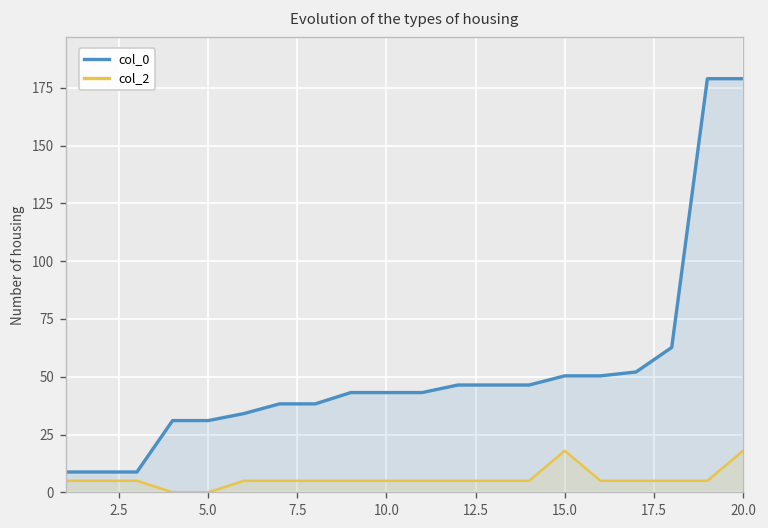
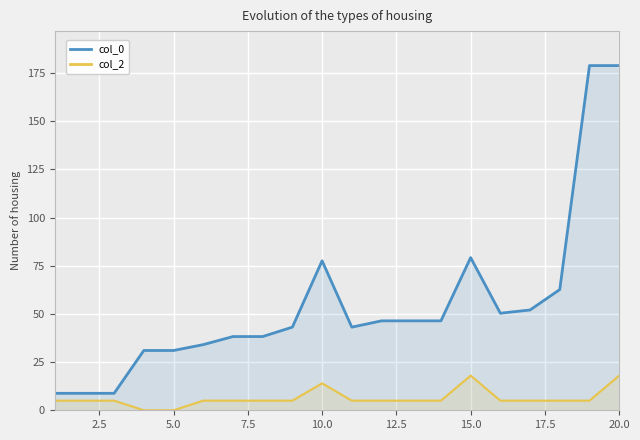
  {
    "col_0": {
      "5.0": 31,
-     "10.0": 43,
-     "15.0": 50,
+     "10.0": 78,
+     "15.0": 79,
      "20.0": 179
    },
    "col_2": {
      "5.0": 0,
-     "10.0": 5,
+     "10.0": 14,
      "15.0": 18,
      "20.0": 18
    }
  }
